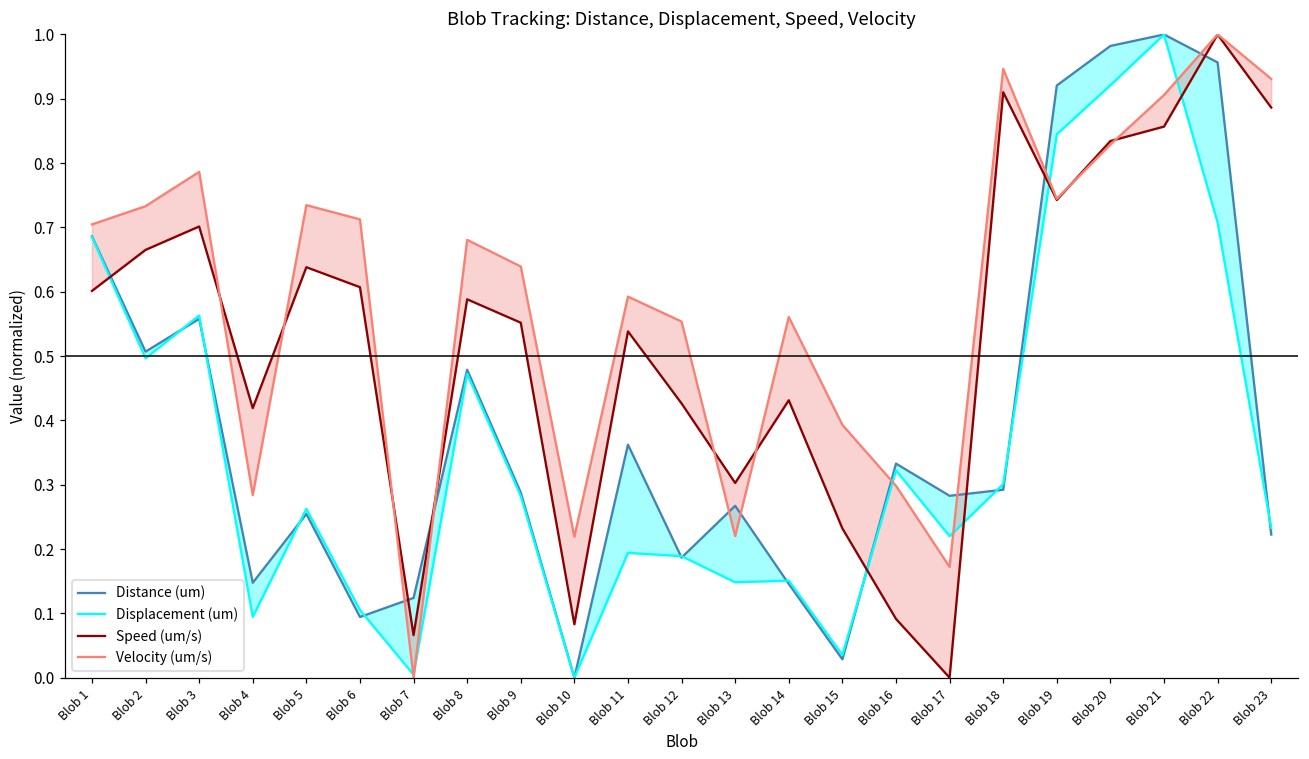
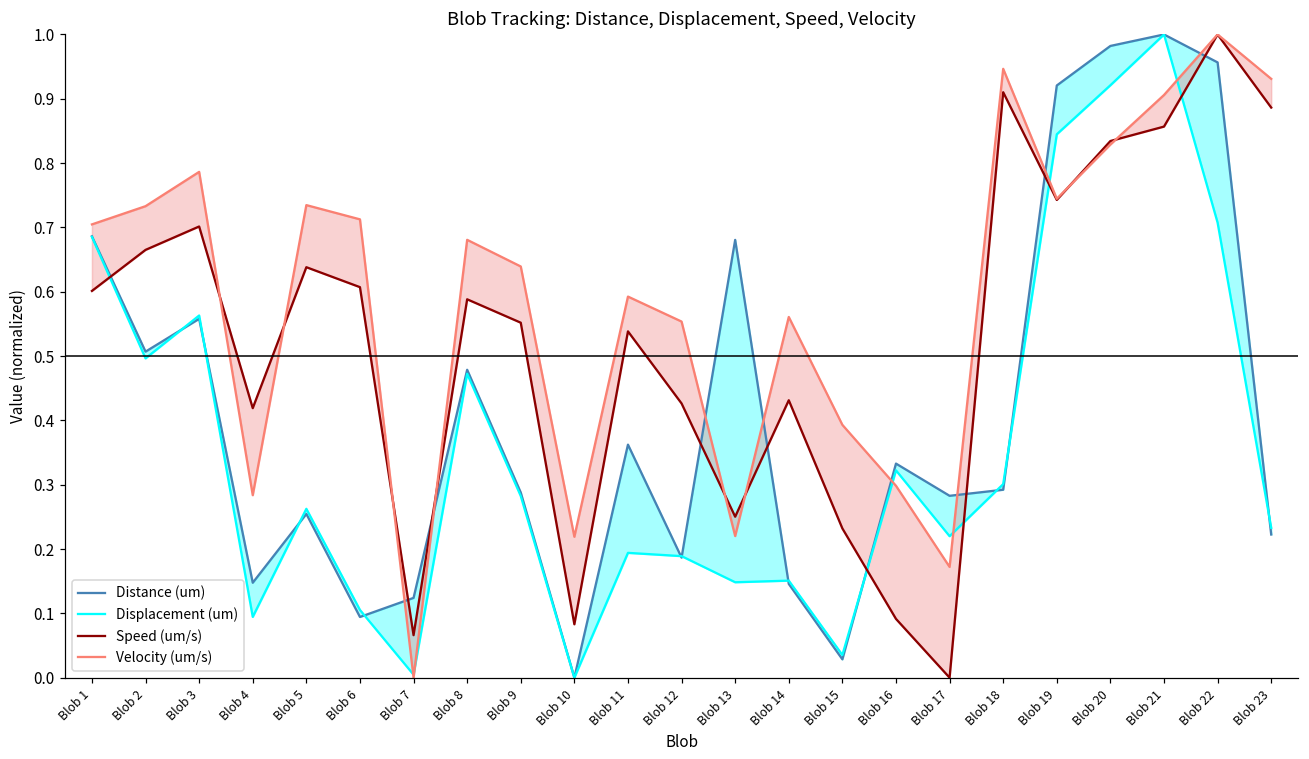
  {
    "Distance (um)": {
      "Blob 3": 0.56,
      "Blob 5": 0.25,
      "Blob 6": 0.09,
-     "Blob 13": 0.27,
+     "Blob 13": 0.68,
      "Blob 14": 0.15,
      "Blob 15": 0.03,
      "Blob 18": 0.29,
      "Blob 23": 0.22
    },
    "Speed (um/s)": {
      "Blob 1": 0.60,
      "Blob 2": 0.67,
      "Blob 3": 0.70,
      "Blob 5": 0.64,
      "Blob 6": 0.61,
      "Blob 8": 0.59,
      "Blob 9": 0.55,
      "Blob 10": 0.08,
      "Blob 11": 0.54,
      "Blob 12": 0.43,
-     "Blob 13": 0.30,
+     "Blob 13": 0.25,
      "Blob 14": 0.43,
      "Blob 15": 0.23,
      "Blob 16": 0.09,
      "Blob 17": 0.00,
      "Blob 18": 0.91,
      "Blob 21": 0.86,
      "Blob 23": 0.89
    }
  }
